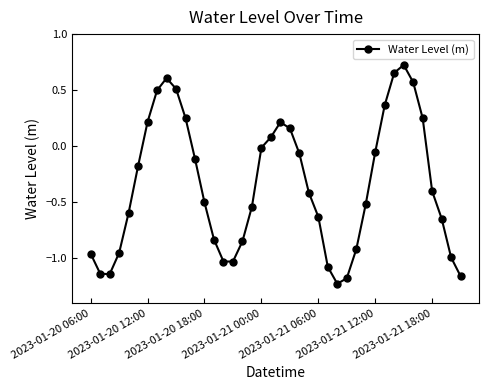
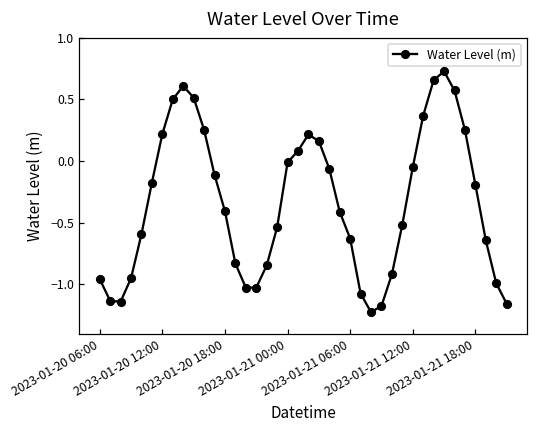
  {
    "2023-01-20 06:00": -0.96,
    "2023-01-20 12:00": 0.22,
-   "2023-01-20 18:00": -0.50,
+   "2023-01-20 18:00": -0.41,
    "2023-01-21 00:00": -0.01,
    "2023-01-21 06:00": -0.63,
    "2023-01-21 12:00": -0.05,
-   "2023-01-21 18:00": -0.40
+   "2023-01-21 18:00": -0.19
  }
